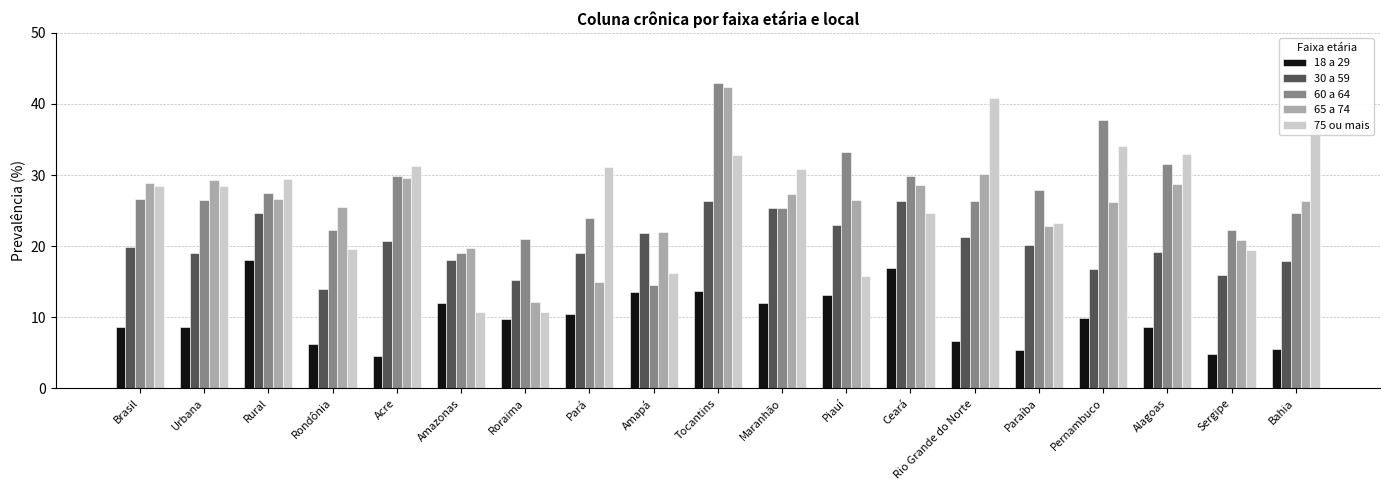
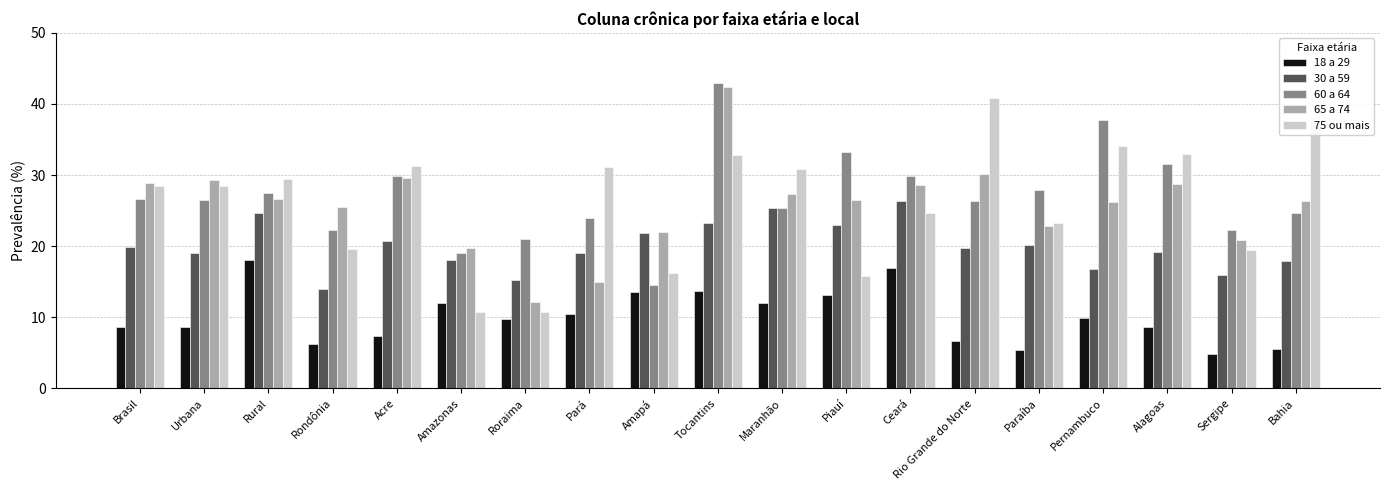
  {
    "18 a 29": {
      "Brasil": 9,
      "Urbana": 9,
      "Rural": 18,
      "Rondônia": 6,
-     "Acre": 5,
+     "Acre": 7,
      "Amazonas": 12,
      "Roraima": 10,
      "Pará": 10,
      "Amapá": 14,
      "Tocantins": 14,
      "Maranhão": 12,
      "Piauí": 13,
      "Ceará": 17,
      "Rio Grande do Norte": 7,
      "Paraíba": 5,
      "Pernambuco": 10,
      "Alagoas": 9,
      "Sergipe": 5,
      "Bahia": 6
    },
    "30 a 59": {
      "Brasil": 20,
      "Urbana": 19,
      "Rural": 25,
      "Rondônia": 14,
      "Acre": 21,
      "Amazonas": 18,
      "Roraima": 15,
      "Pará": 19,
      "Amapá": 22,
-     "Tocantins": 26,
+     "Tocantins": 23,
      "Maranhão": 25,
      "Piauí": 23,
      "Ceará": 26,
-     "Rio Grande do Norte": 21,
+     "Rio Grande do Norte": 20,
      "Paraíba": 20,
      "Pernambuco": 17,
      "Alagoas": 19,
      "Sergipe": 16,
      "Bahia": 18
    }
  }
